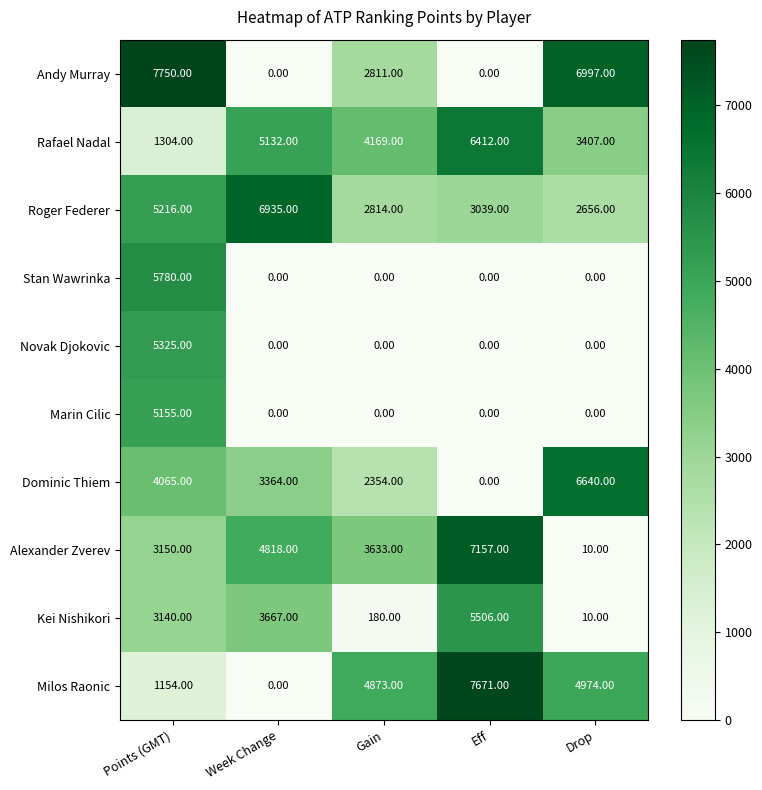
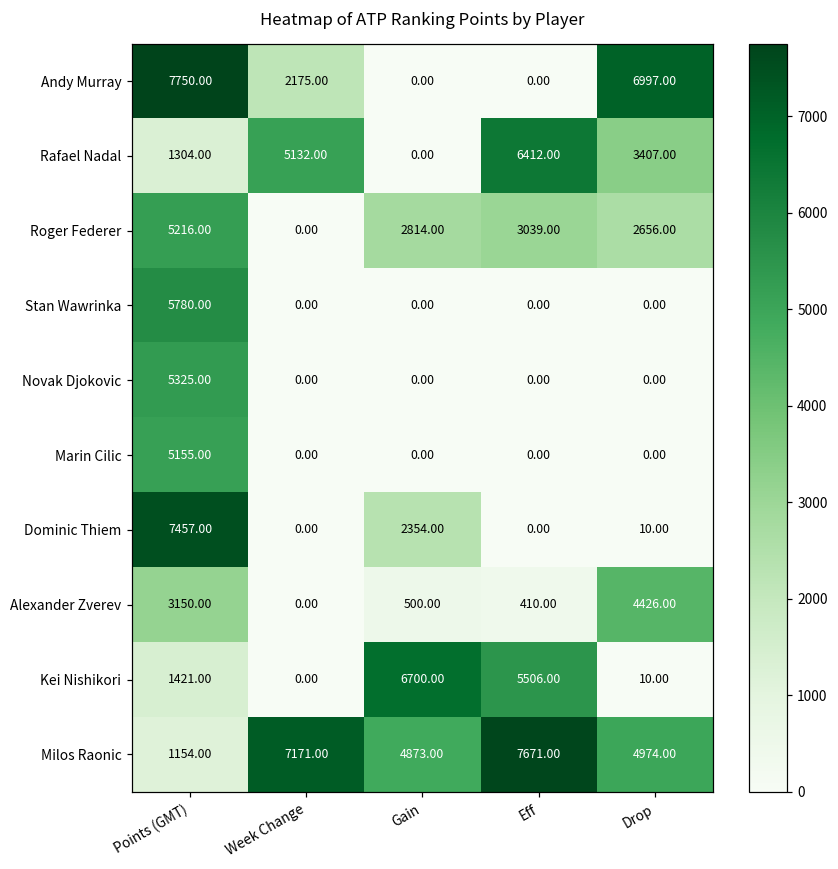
  {
    "Andy Murray": {
      "Points (GMT)": 7750.00,
-     "Week Change": 0.00,
-     "Gain": 2811.00,
+     "Week Change": 2175.00,
+     "Gain": 0.00,
      "Eff": 0.00,
      "Drop": 6997.00
    },
    "Rafael Nadal": {
      "Points (GMT)": 1304.00,
      "Week Change": 5132.00,
-     "Gain": 4169.00,
+     "Gain": 0.00,
      "Eff": 6412.00,
      "Drop": 3407.00
    },
    "Roger Federer": {
      "Points (GMT)": 5216.00,
-     "Week Change": 6935.00,
+     "Week Change": 0.00,
      "Gain": 2814.00,
      "Eff": 3039.00,
      "Drop": 2656.00
    },
    "Stan Wawrinka": {
      "Points (GMT)": 5780.00,
      "Week Change": 0.00,
      "Gain": 0.00,
      "Eff": 0.00,
      "Drop": 0.00
    },
    "Novak Djokovic": {
      "Points (GMT)": 5325.00,
      "Week Change": 0.00,
      "Gain": 0.00,
      "Eff": 0.00,
      "Drop": 0.00
    },
    "Marin Cilic": {
      "Points (GMT)": 5155.00,
      "Week Change": 0.00,
      "Gain": 0.00,
      "Eff": 0.00,
      "Drop": 0.00
    },
    "Dominic Thiem": {
-     "Points (GMT)": 4065.00,
-     "Week Change": 3364.00,
+     "Points (GMT)": 7457.00,
+     "Week Change": 0.00,
      "Gain": 2354.00,
      "Eff": 0.00,
-     "Drop": 6640.00
+     "Drop": 10.00
    },
    "Alexander Zverev": {
      "Points (GMT)": 3150.00,
-     "Week Change": 4818.00,
-     "Gain": 3633.00,
-     "Eff": 7157.00,
-     "Drop": 10.00
+     "Week Change": 0.00,
+     "Gain": 500.00,
+     "Eff": 410.00,
+     "Drop": 4426.00
    },
    "Kei Nishikori": {
-     "Points (GMT)": 3140.00,
-     "Week Change": 3667.00,
-     "Gain": 180.00,
+     "Points (GMT)": 1421.00,
+     "Week Change": 0.00,
+     "Gain": 6700.00,
      "Eff": 5506.00,
      "Drop": 10.00
    },
    "Milos Raonic": {
      "Points (GMT)": 1154.00,
-     "Week Change": 0.00,
+     "Week Change": 7171.00,
      "Gain": 4873.00,
      "Eff": 7671.00,
      "Drop": 4974.00
    }
  }
